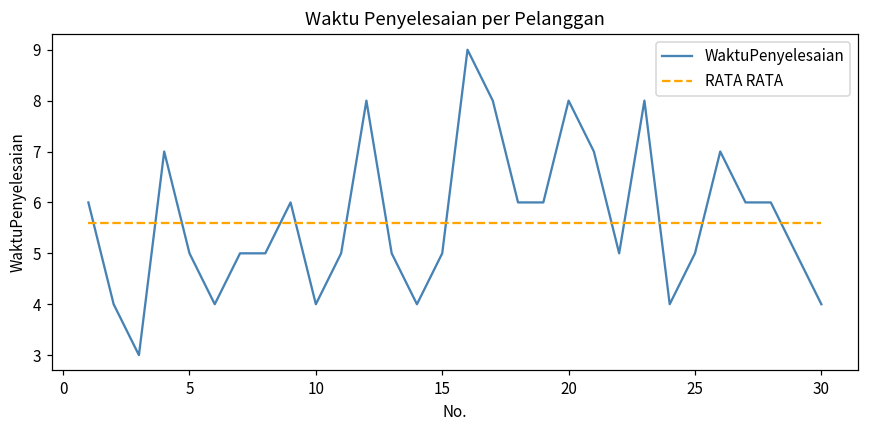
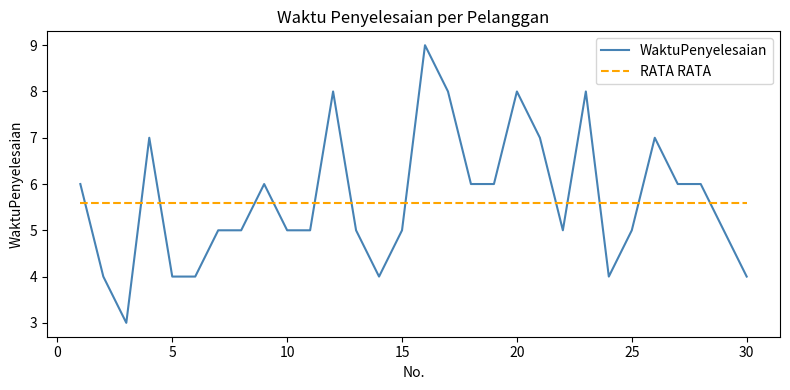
  {
    "WaktuPenyelesaian": {
-     "5": 5,
-     "10": 4,
+     "5": 4,
+     "10": 5,
      "15": 5,
      "20": 8,
      "25": 5,
      "30": 4
    },
    "RATA RATA": {
      "5": 5.6,
      "10": 5.6,
      "15": 5.6,
      "20": 5.6,
      "25": 5.6,
      "30": 5.6
    }
  }
